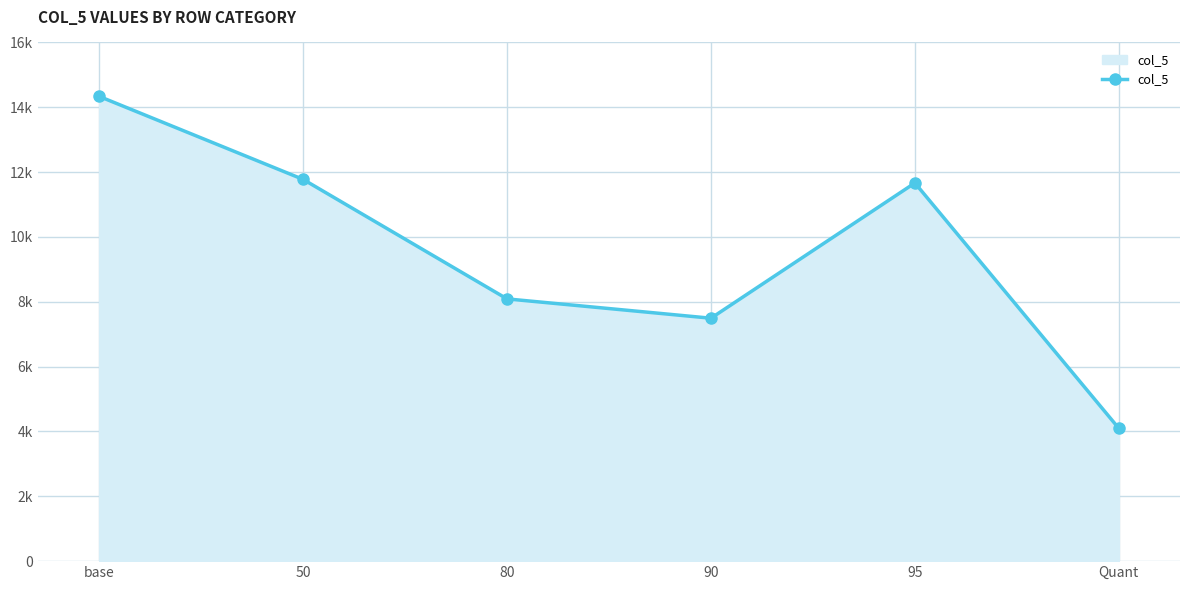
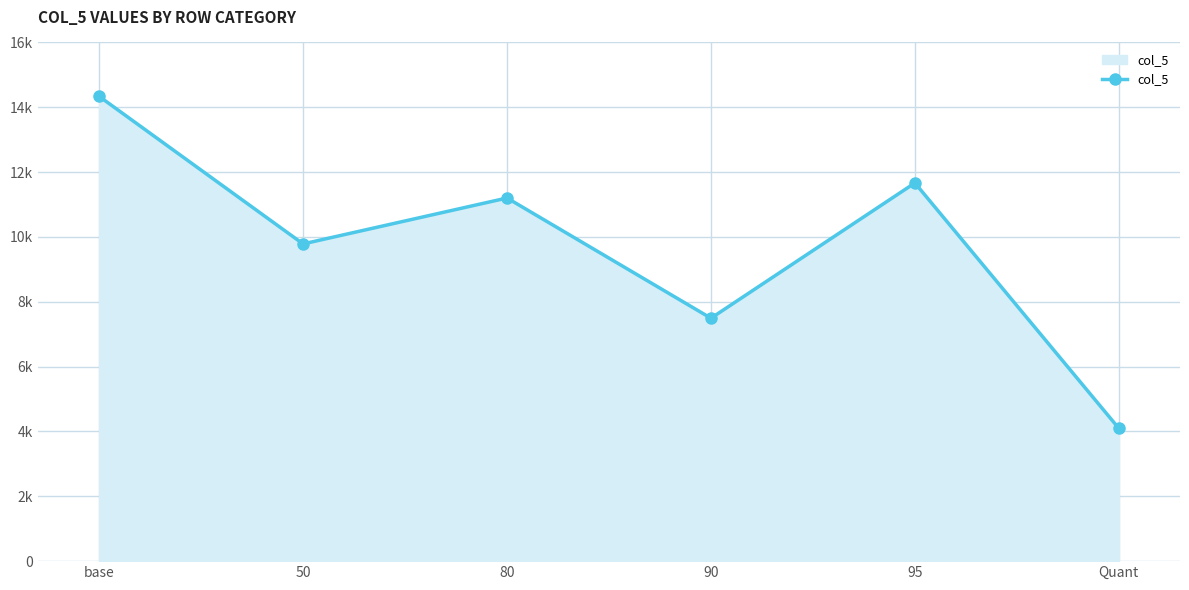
  {
    "base": 14300,
-   "50": 11800,
-   "80": 8100,
+   "50": 9800,
+   "80": 11200,
    "90": 7500,
    "95": 11700,
    "Quant": 4100
  }
